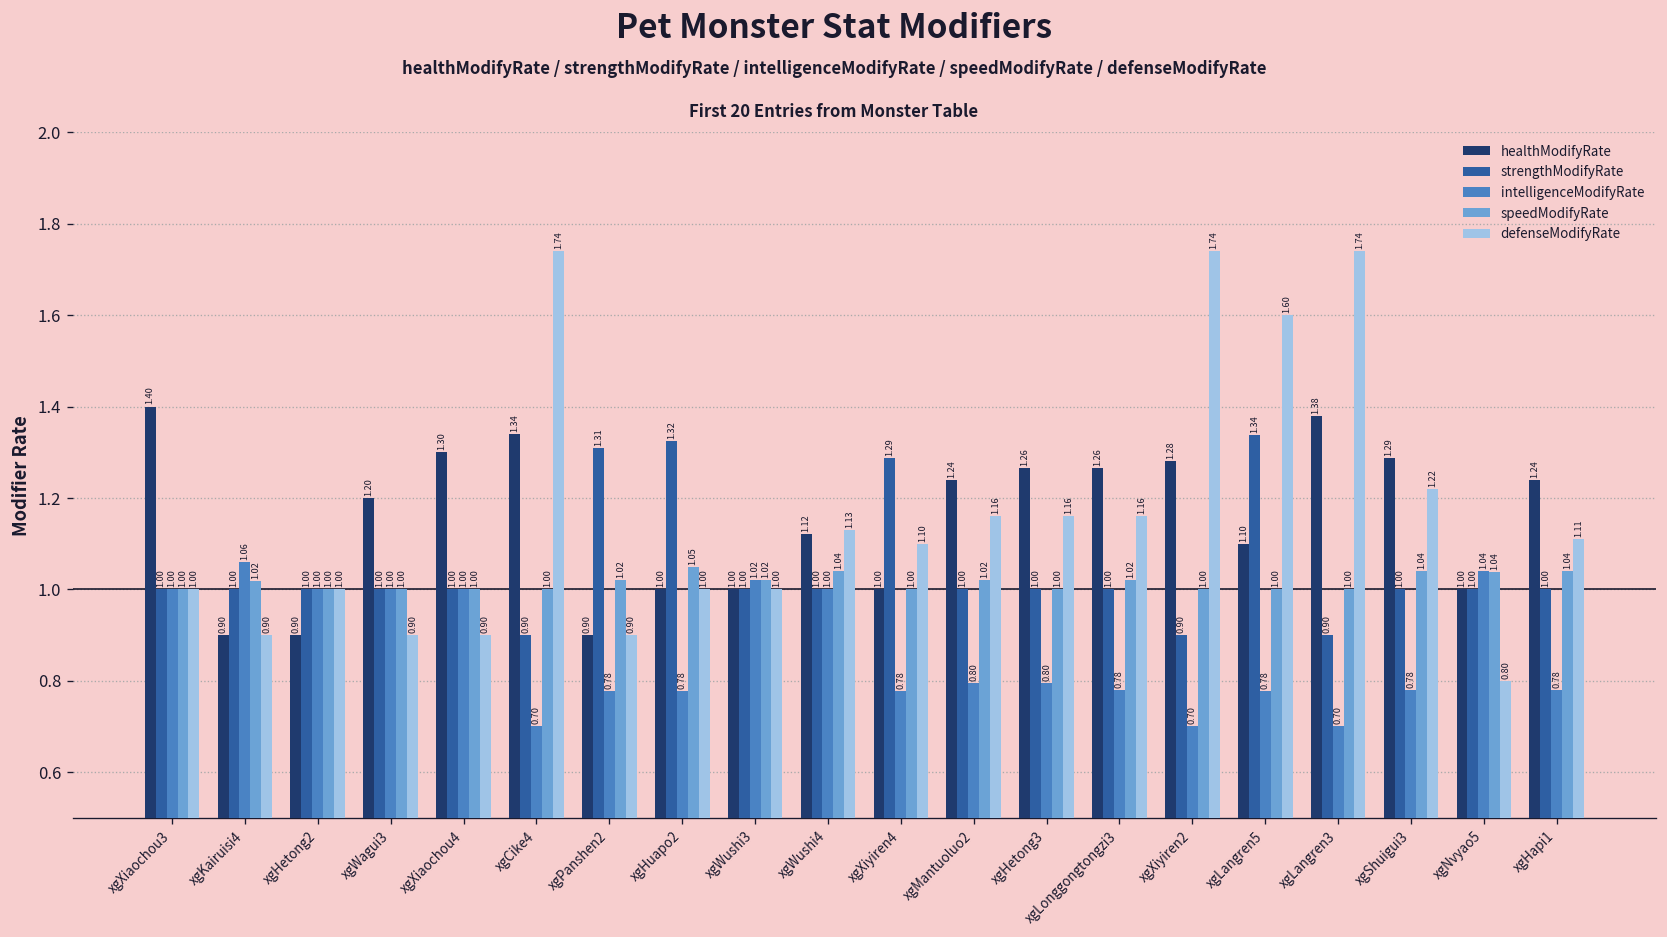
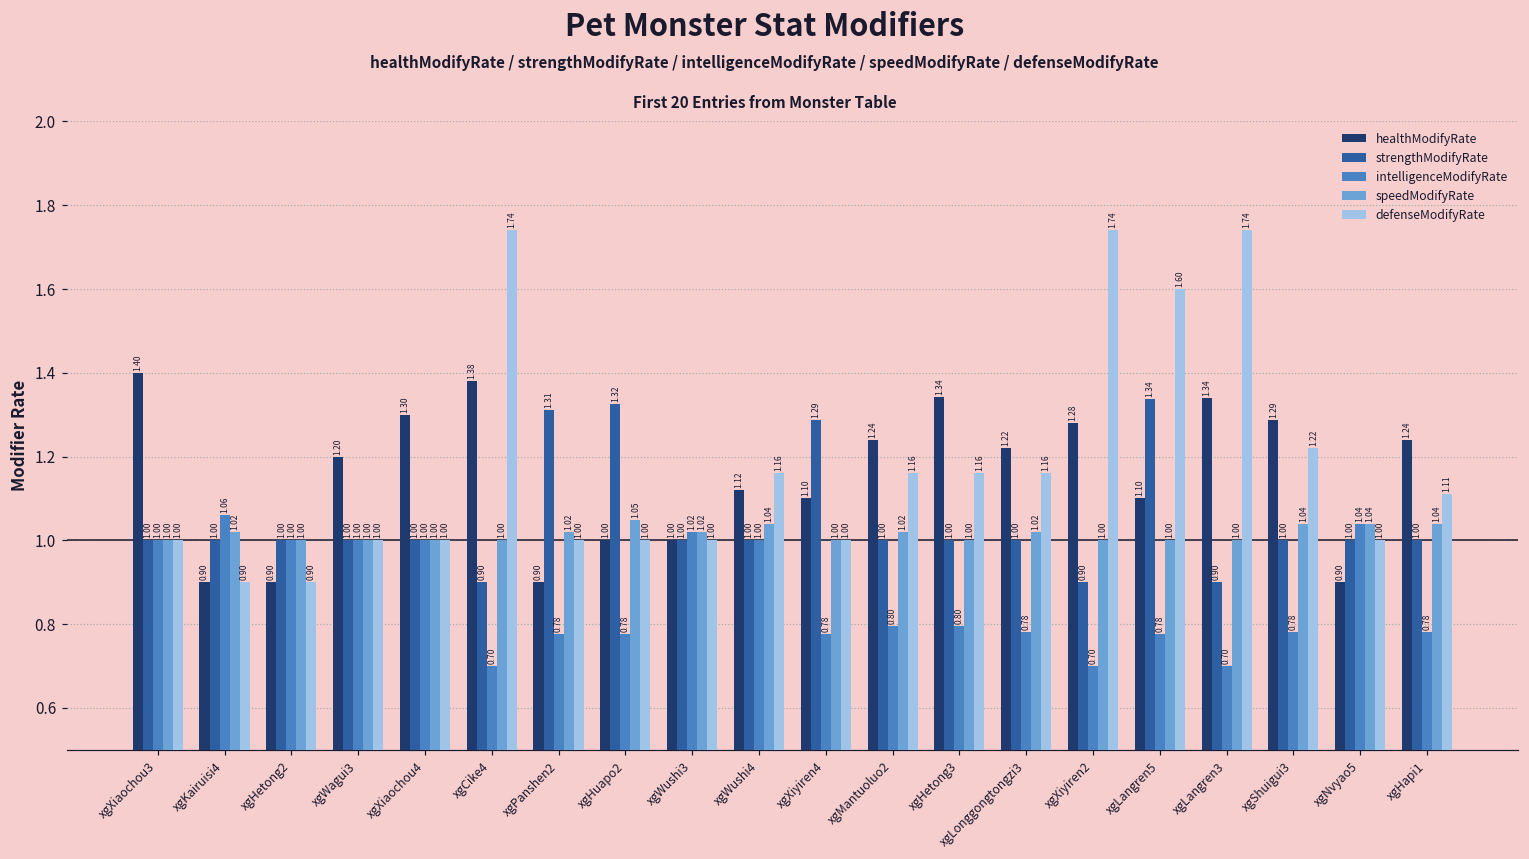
  {
    "healthModifyRate": {
      "xgXiaochou3": 1.40,
      "xgKairuisi4": 0.90,
      "xgHetong2": 0.90,
      "xgWagui3": 1.20,
      "xgXiaochou4": 1.30,
-     "xgCike4": 1.34,
+     "xgCike4": 1.38,
      "xgPanshen2": 0.90,
      "xgHuapo2": 1.00,
      "xgWushi3": 1.00,
      "xgWushi4": 1.12,
-     "xgXiyiren4": 1.00,
+     "xgXiyiren4": 1.10,
      "xgMantuoluo2": 1.24,
-     "xgHetong3": 1.26,
-     "xgLonggongtongzi3": 1.26,
+     "xgHetong3": 1.34,
+     "xgLonggongtongzi3": 1.22,
      "xgXiyiren2": 1.28,
      "xgLangren5": 1.10,
-     "xgLangren3": 1.38,
+     "xgLangren3": 1.34,
      "xgShuigui3": 1.29,
-     "xgNvyao5": 1.00,
+     "xgNvyao5": 0.90,
      "xgHapi1": 1.24
    },
    "defenseModifyRate": {
      "xgXiaochou3": 1.00,
      "xgKairuisi4": 0.90,
-     "xgHetong2": 1.00,
-     "xgWagui3": 0.90,
-     "xgXiaochou4": 0.90,
+     "xgHetong2": 0.90,
+     "xgWagui3": 1.00,
+     "xgXiaochou4": 1.00,
      "xgCike4": 1.74,
-     "xgPanshen2": 0.90,
+     "xgPanshen2": 1.00,
      "xgHuapo2": 1.00,
      "xgWushi3": 1.00,
-     "xgWushi4": 1.13,
-     "xgXiyiren4": 1.10,
+     "xgWushi4": 1.16,
+     "xgXiyiren4": 1.00,
      "xgMantuoluo2": 1.16,
      "xgHetong3": 1.16,
      "xgLonggongtongzi3": 1.16,
      "xgXiyiren2": 1.74,
      "xgLangren5": 1.60,
      "xgLangren3": 1.74,
      "xgShuigui3": 1.22,
-     "xgNvyao5": 0.80,
+     "xgNvyao5": 1.00,
      "xgHapi1": 1.11
    }
  }
